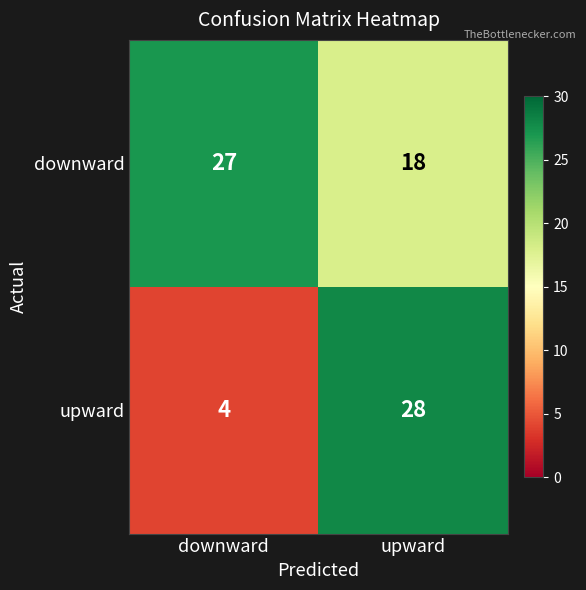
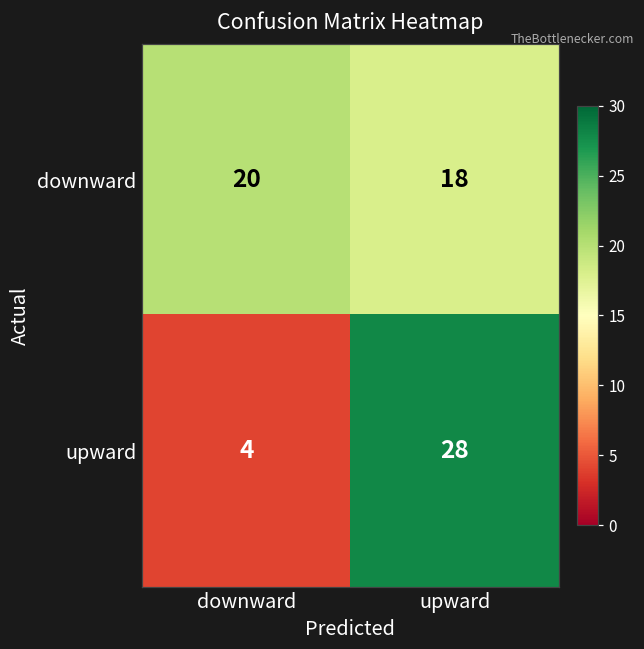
  {
    "downward": {
-     "downward": 27,
+     "downward": 20,
      "upward": 18
    },
    "upward": {
      "downward": 4,
      "upward": 28
    }
  }
